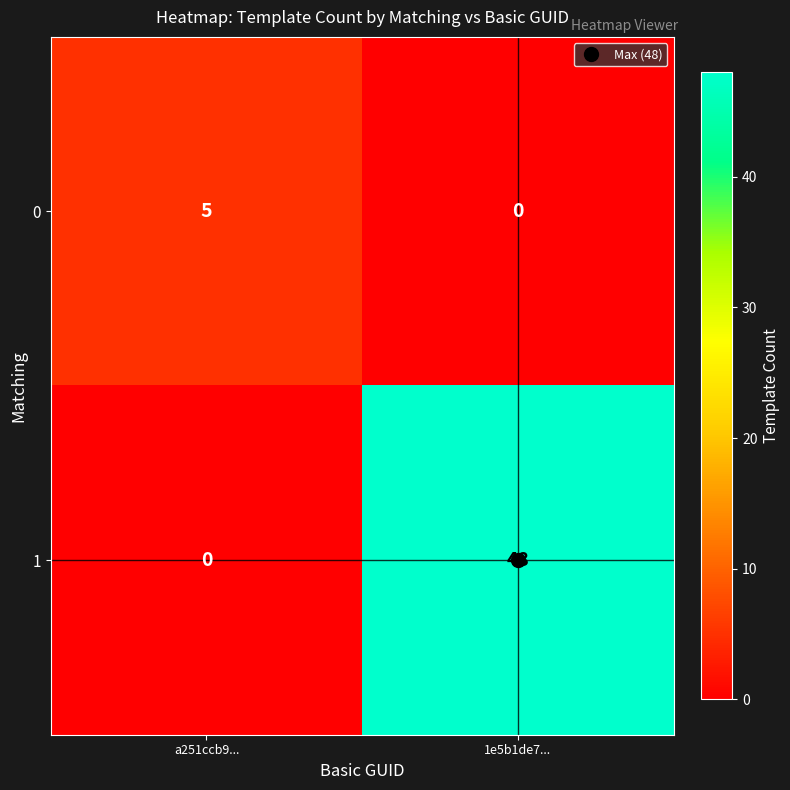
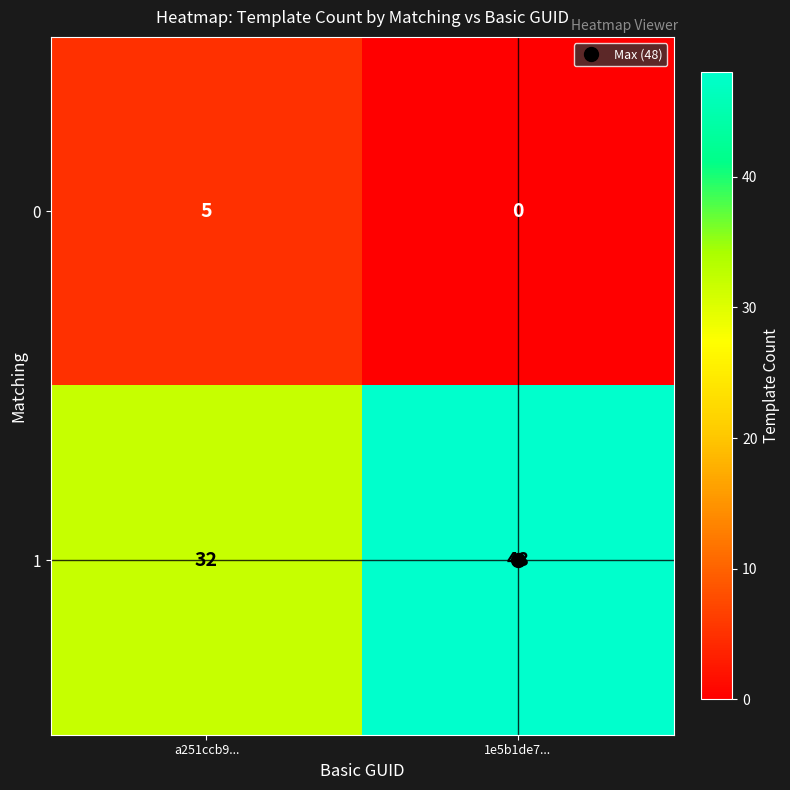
  {
    "0": {
      "a251ccb9...": 5,
      "1e5b1de7...": 0
    },
    "1": {
-     "a251ccb9...": 0
+     "a251ccb9...": 32
    }
  }
